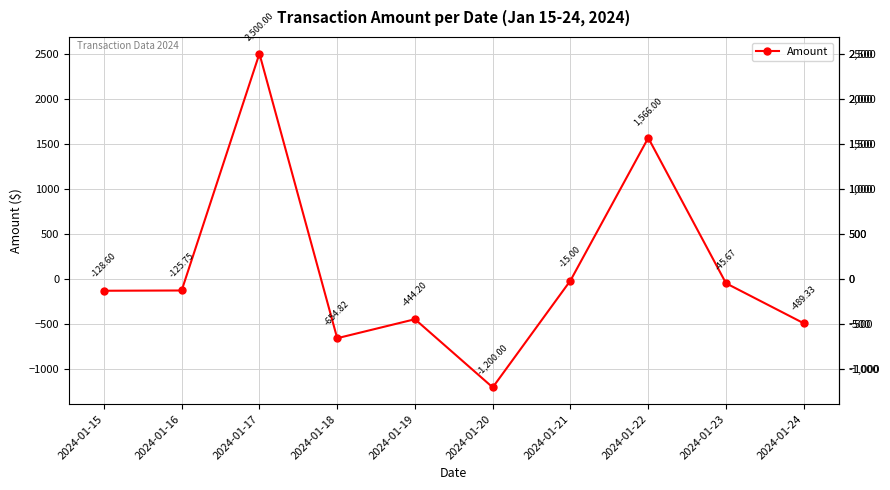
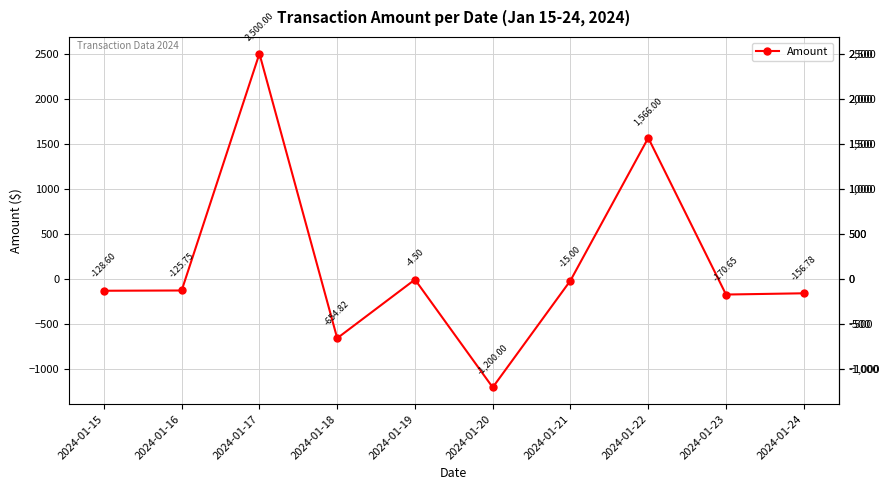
  {
    "2024-01-15": "-128.60",
    "2024-01-16": "-125.75",
    "2024-01-17": "2,500.00",
    "2024-01-18": "-654.82",
-   "2024-01-19": "-444.20",
+   "2024-01-19": "-4.50",
    "2024-01-20": "-1,200.00",
    "2024-01-21": "-15.00",
    "2024-01-22": "1,566.00",
-   "2024-01-23": "-45.67",
-   "2024-01-24": "-489.33"
+   "2024-01-23": "-170.65",
+   "2024-01-24": "-156.78"
  }
